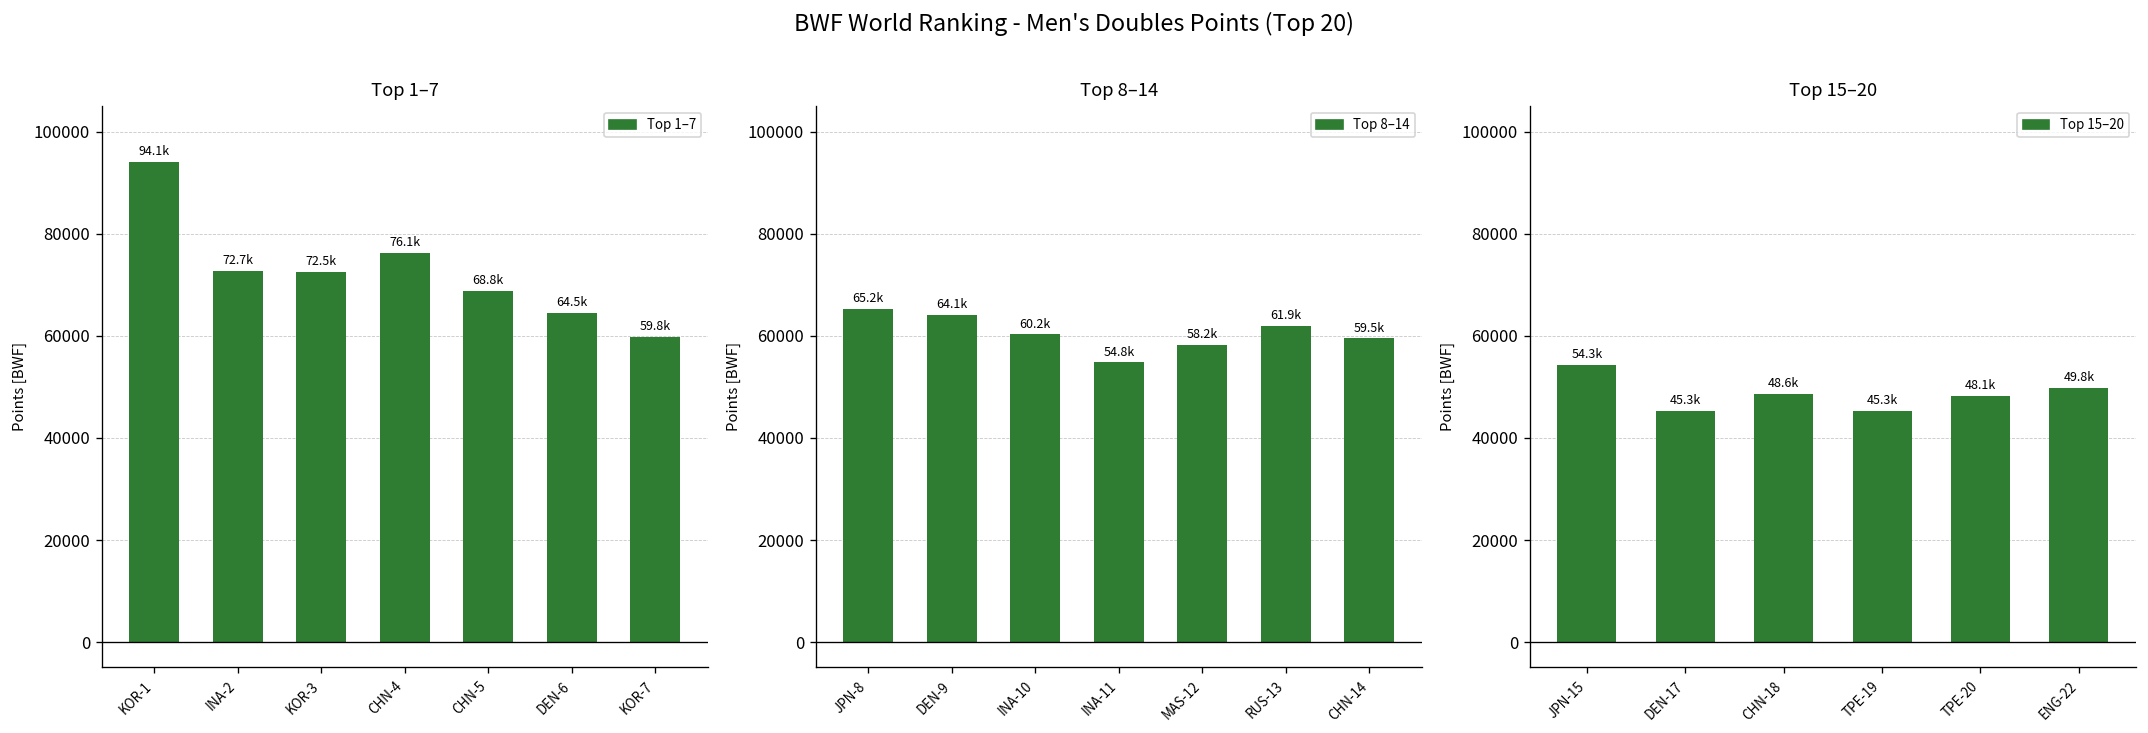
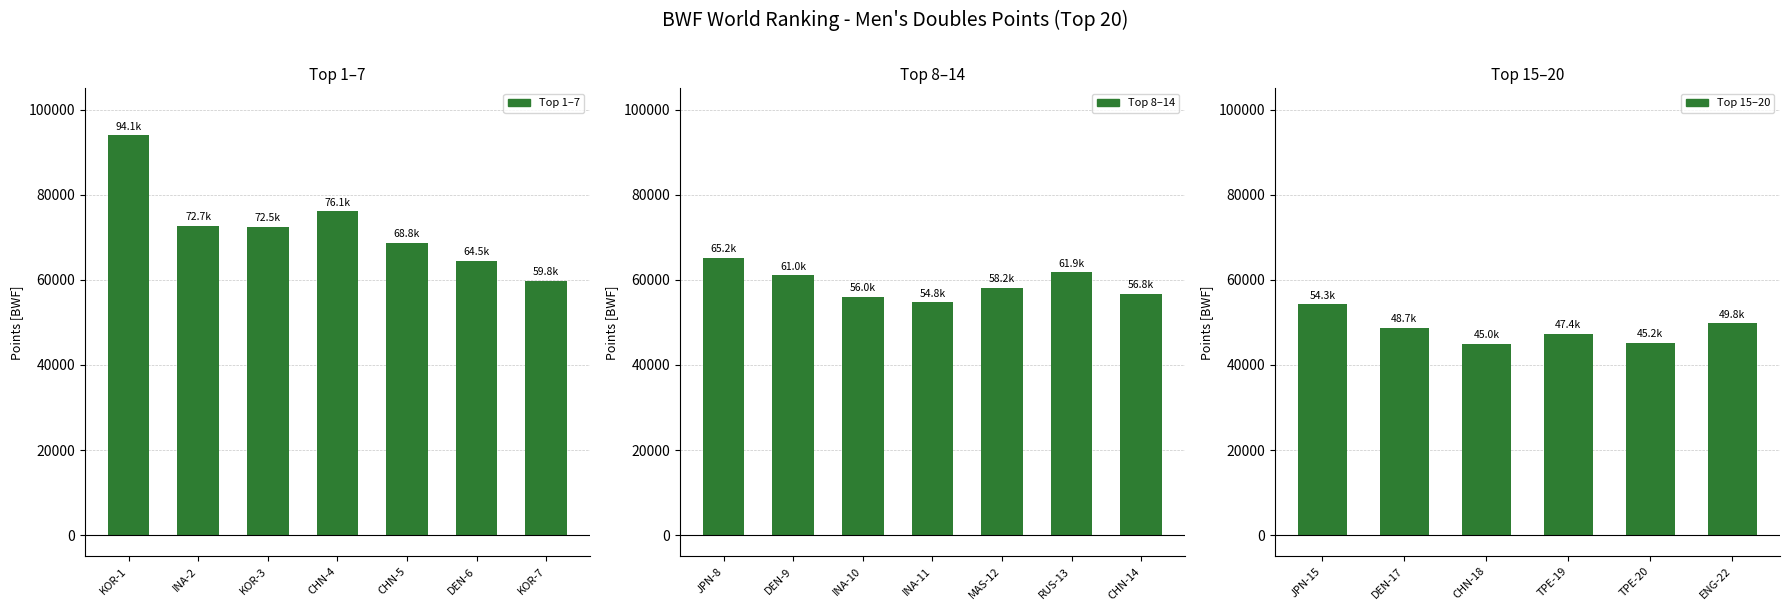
  {
    "Top 1–7": {
      "KOR-1": "94.1k",
      "INA-2": "72.7k",
      "KOR-3": "72.5k",
      "CHN-4": "76.1k",
      "CHN-5": "68.8k",
      "DEN-6": "64.5k",
      "KOR-7": "59.8k"
    },
    "Top 8–14": {
      "JPN-8": "65.2k",
-     "DEN-9": "64.1k",
-     "INA-10": "60.2k",
+     "DEN-9": "61.0k",
+     "INA-10": "56.0k",
      "INA-11": "54.8k",
      "MAS-12": "58.2k",
      "RUS-13": "61.9k",
-     "CHN-14": "59.5k"
+     "CHN-14": "56.8k"
    },
    "Top 15–20": {
      "JPN-15": "54.3k",
-     "DEN-17": "45.3k",
-     "CHN-18": "48.6k",
-     "TPE-19": "45.3k",
-     "TPE-20": "48.1k",
+     "DEN-17": "48.7k",
+     "CHN-18": "45.0k",
+     "TPE-19": "47.4k",
+     "TPE-20": "45.2k",
      "ENG-22": "49.8k"
    }
  }
